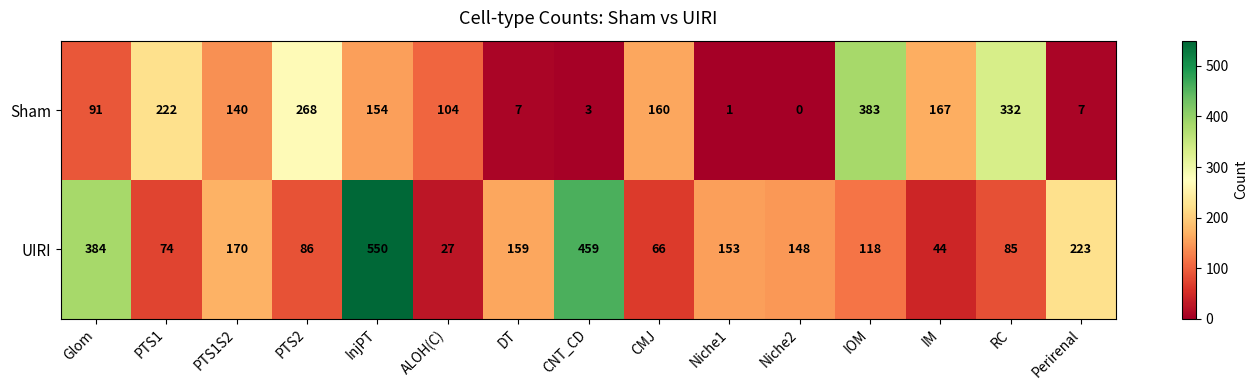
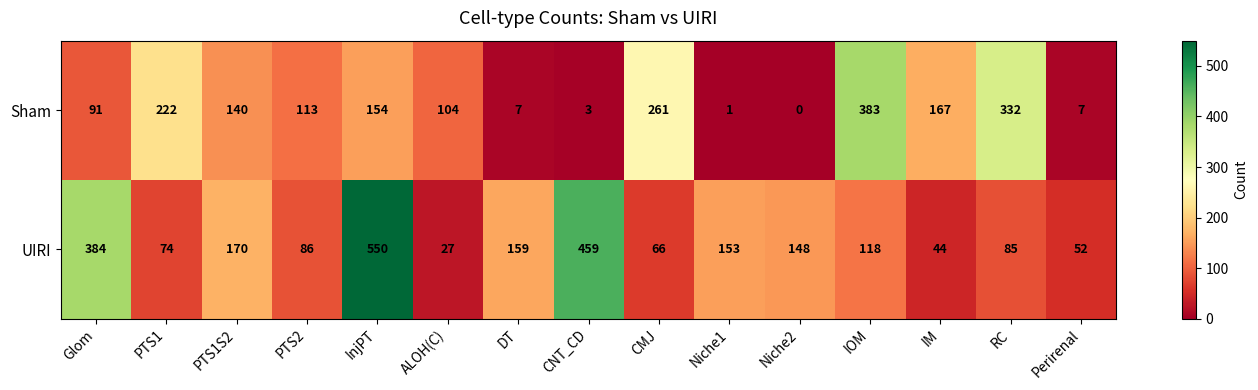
  {
    "Sham": {
      "Glom": 91,
      "PTS1": 222,
      "PTS1S2": 140,
-     "PTS2": 268,
+     "PTS2": 113,
      "InjPT": 154,
      "ALOH(C)": 104,
      "DT": 7,
      "CNT_CD": 3,
-     "CMJ": 160,
+     "CMJ": 261,
      "Niche1": 1,
      "Niche2": 0,
      "IOM": 383,
      "IM": 167,
      "RC": 332,
      "Perirenal": 7
    },
    "UIRI": {
      "Glom": 384,
      "PTS1": 74,
      "PTS1S2": 170,
      "PTS2": 86,
      "InjPT": 550,
      "ALOH(C)": 27,
      "DT": 159,
      "CNT_CD": 459,
      "CMJ": 66,
      "Niche1": 153,
      "Niche2": 148,
      "IOM": 118,
      "IM": 44,
      "RC": 85,
-     "Perirenal": 223
+     "Perirenal": 52
    }
  }
